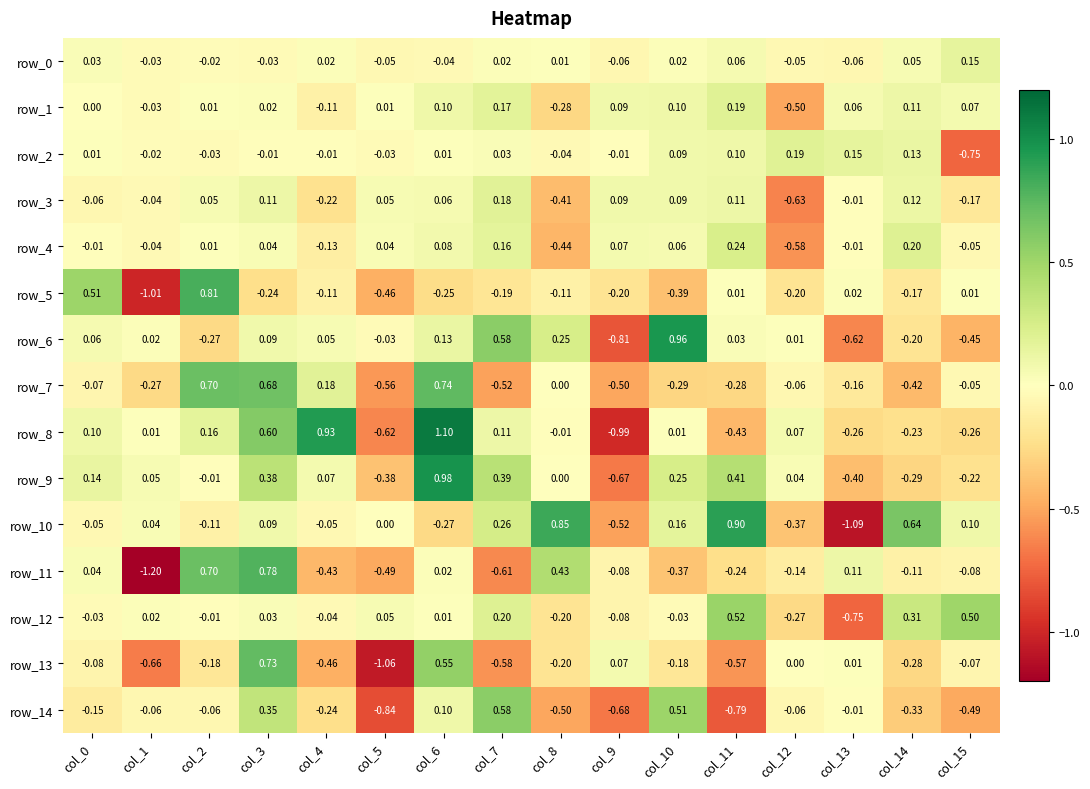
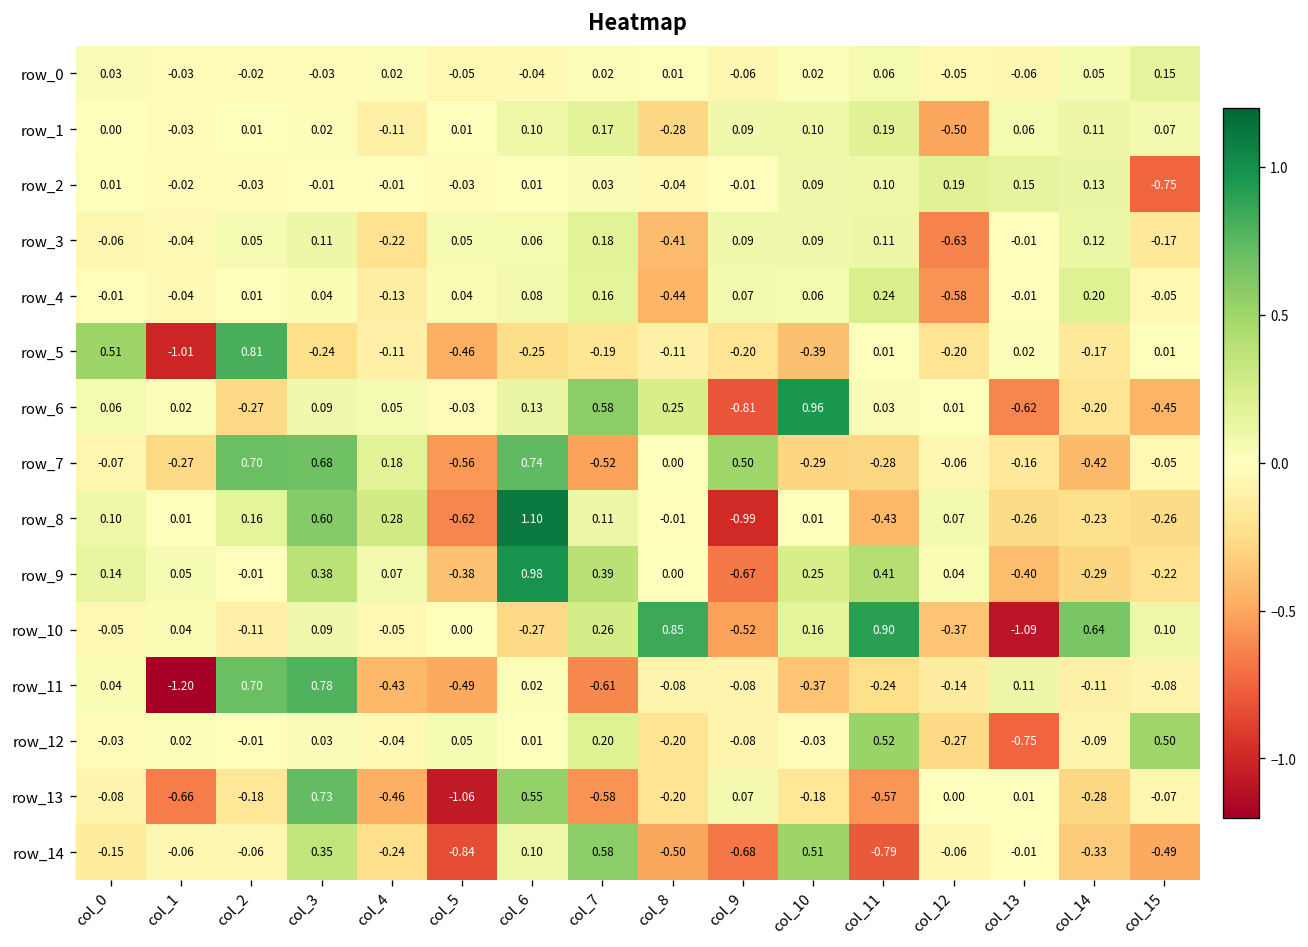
  {
    "row_7": {
      "col_0": -0.07,
      "col_1": -0.27,
      "col_2": 0.70,
      "col_3": 0.68,
      "col_4": 0.18,
      "col_5": -0.56,
      "col_6": 0.74,
      "col_7": -0.52,
      "col_8": 0.00,
-     "col_9": -0.50,
+     "col_9": 0.50,
      "col_10": -0.29,
      "col_11": -0.28,
      "col_12": -0.06,
      "col_13": -0.16,
      "col_14": -0.42,
      "col_15": -0.05
    },
    "row_8": {
      "col_0": 0.10,
      "col_1": 0.01,
      "col_2": 0.16,
      "col_3": 0.60,
-     "col_4": 0.93,
+     "col_4": 0.28,
      "col_5": -0.62,
      "col_6": 1.10,
      "col_7": 0.11,
      "col_8": -0.01,
      "col_9": -0.99,
      "col_10": 0.01,
      "col_11": -0.43,
      "col_12": 0.07,
      "col_13": -0.26,
      "col_14": -0.23,
      "col_15": -0.26
    },
    "row_11": {
      "col_0": 0.04,
      "col_1": -1.20,
      "col_2": 0.70,
      "col_3": 0.78,
      "col_4": -0.43,
      "col_5": -0.49,
      "col_6": 0.02,
      "col_7": -0.61,
-     "col_8": 0.43,
+     "col_8": -0.08,
      "col_9": -0.08,
      "col_10": -0.37,
      "col_11": -0.24,
      "col_12": -0.14,
      "col_13": 0.11,
      "col_14": -0.11,
      "col_15": -0.08
    },
    "row_12": {
      "col_0": -0.03,
      "col_1": 0.02,
      "col_2": -0.01,
      "col_3": 0.03,
      "col_4": -0.04,
      "col_5": 0.05,
      "col_6": 0.01,
      "col_7": 0.20,
      "col_8": -0.20,
      "col_9": -0.08,
      "col_10": -0.03,
      "col_11": 0.52,
      "col_12": -0.27,
      "col_13": -0.75,
-     "col_14": 0.31,
+     "col_14": -0.09,
      "col_15": 0.50
    }
  }
